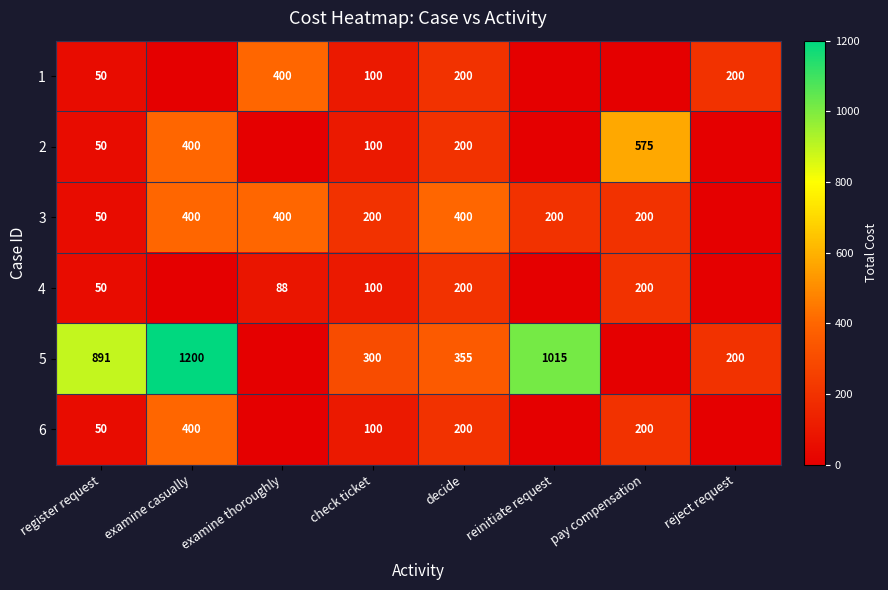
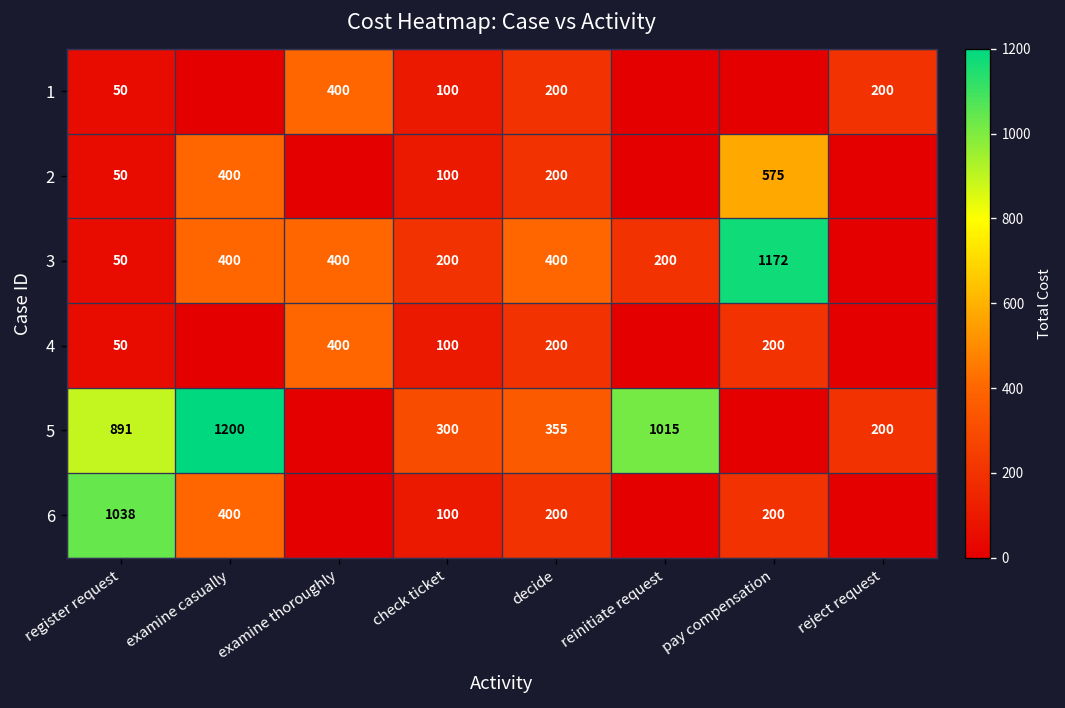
  {
    "1": {
      "register request": 50,
      "examine thoroughly": 400,
      "check ticket": 100,
      "decide": 200,
      "reject request": 200
    },
    "2": {
      "register request": 50,
      "examine casually": 400,
      "check ticket": 100,
      "decide": 200,
      "pay compensation": 575
    },
    "3": {
      "register request": 50,
      "examine casually": 400,
      "examine thoroughly": 400,
      "check ticket": 200,
      "decide": 400,
      "reinitiate request": 200,
-     "pay compensation": 200
+     "pay compensation": 1172
    },
    "4": {
      "register request": 50,
-     "examine thoroughly": 88,
+     "examine thoroughly": 400,
      "check ticket": 100,
      "decide": 200,
      "pay compensation": 200
    },
    "5": {
      "register request": 891,
      "examine casually": 1200,
      "check ticket": 300,
      "decide": 355,
      "reinitiate request": 1015,
      "reject request": 200
    },
    "6": {
-     "register request": 50,
+     "register request": 1038,
      "examine casually": 400,
      "check ticket": 100,
      "decide": 200,
      "pay compensation": 200
    }
  }
